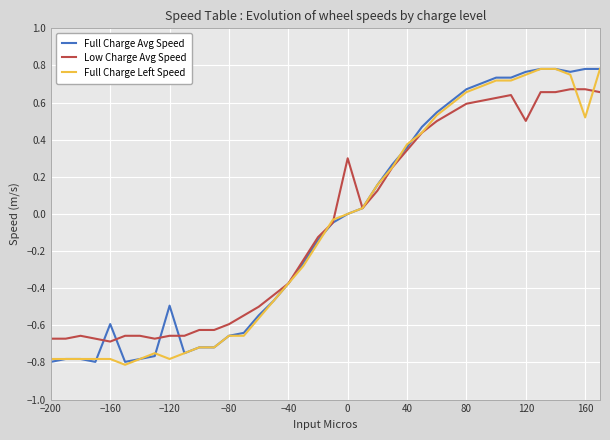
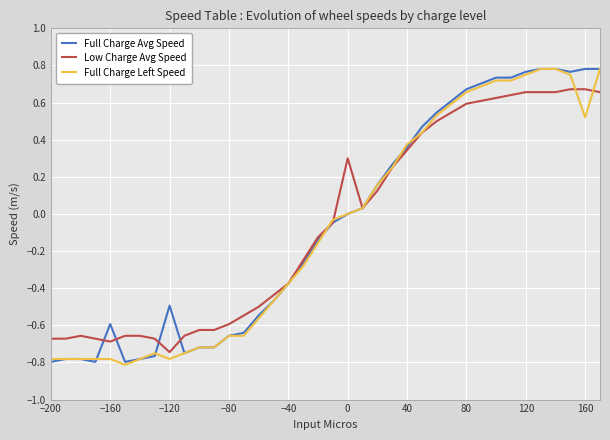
  {
    "Full Charge Avg Speed": {
      "−200": -0.80,
      "−160": -0.59,
      "−120": -0.49,
      "40": 0.36,
      "80": 0.67,
      "120": 0.77,
      "160": 0.78
    },
    "Low Charge Avg Speed": {
      "−200": -0.67,
      "−160": -0.69,
-     "−120": -0.66,
+     "−120": -0.74,
      "−80": -0.59,
      "0": 0.30,
      "40": 0.34,
      "80": 0.59,
-     "120": 0.50,
+     "120": 0.66,
      "160": 0.67
    },
    "Full Charge Left Speed": {
      "−200": -0.78,
      "−160": -0.78,
      "−120": -0.78,
      "40": 0.38,
      "80": 0.66,
      "120": 0.75,
      "160": 0.52
    }
  }
